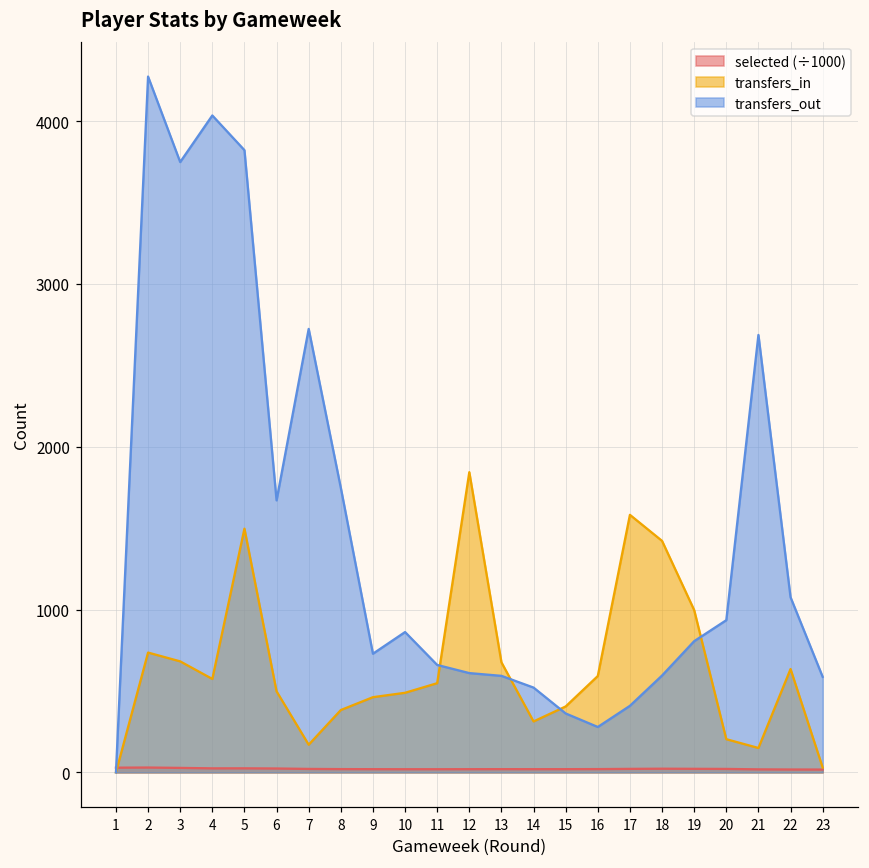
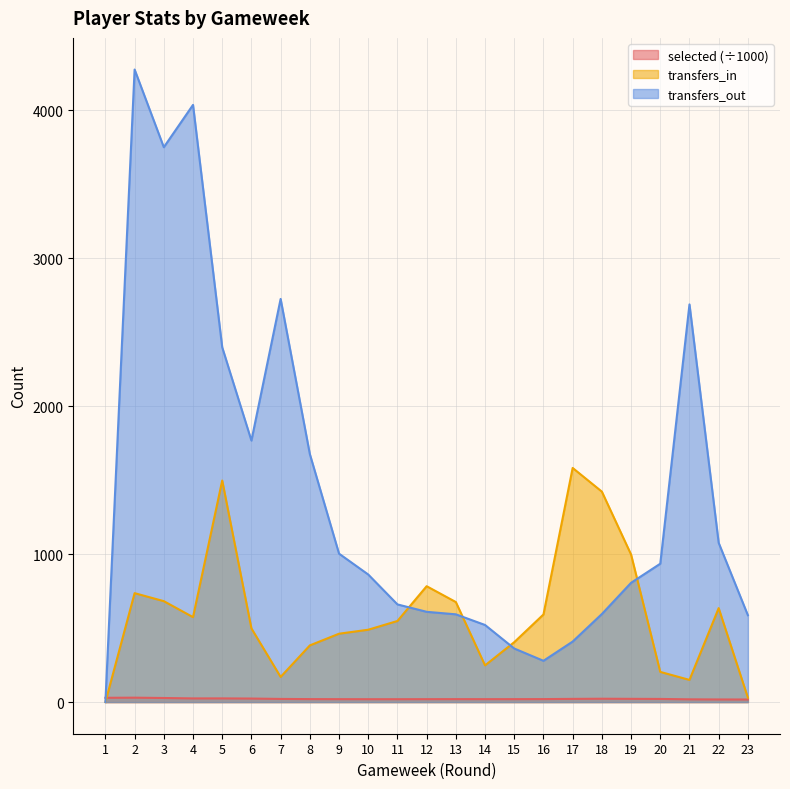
  {
    "selected (÷1000)": {
      "1": 30,
      "2": 30,
      "3": 30,
      "4": 20,
      "5": 20,
      "6": 20,
      "7": 20,
      "8": 20,
      "9": 20,
      "10": 20,
      "11": 20,
      "12": 20,
      "13": 20,
      "14": 20,
      "15": 20,
      "16": 20,
      "17": 20,
      "18": 20,
      "19": 20,
      "20": 20,
      "21": 20,
      "22": 20
    },
    "transfers_in": {
      "2": 740,
      "3": 680,
      "4": 570,
      "5": 1500,
      "6": 500,
      "7": 170,
      "8": 380,
      "9": 460,
      "10": 490,
      "11": 550,
-     "12": 1840,
+     "12": 780,
      "13": 680,
-     "14": 310,
+     "14": 250,
      "15": 410,
      "16": 590,
      "17": 1580,
      "18": 1420,
      "19": 1000,
      "20": 200,
      "21": 150,
      "22": 640
    },
    "transfers_out": {
      "2": 4270,
      "3": 3750,
      "4": 4040,
-     "5": 3820,
-     "6": 1670,
+     "5": 2400,
+     "6": 1770,
      "7": 2720,
-     "8": 1750,
-     "9": 730,
+     "8": 1680,
+     "9": 1000,
      "10": 860,
      "11": 660,
      "12": 610,
      "13": 590,
      "14": 520,
      "15": 360,
      "16": 280,
      "17": 410,
      "18": 600,
      "19": 810,
      "20": 940,
      "21": 2690,
      "22": 1080,
      "23": 590
    }
  }
